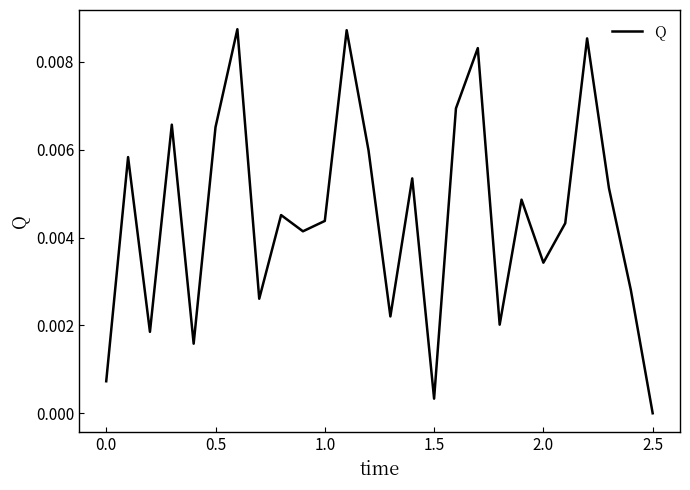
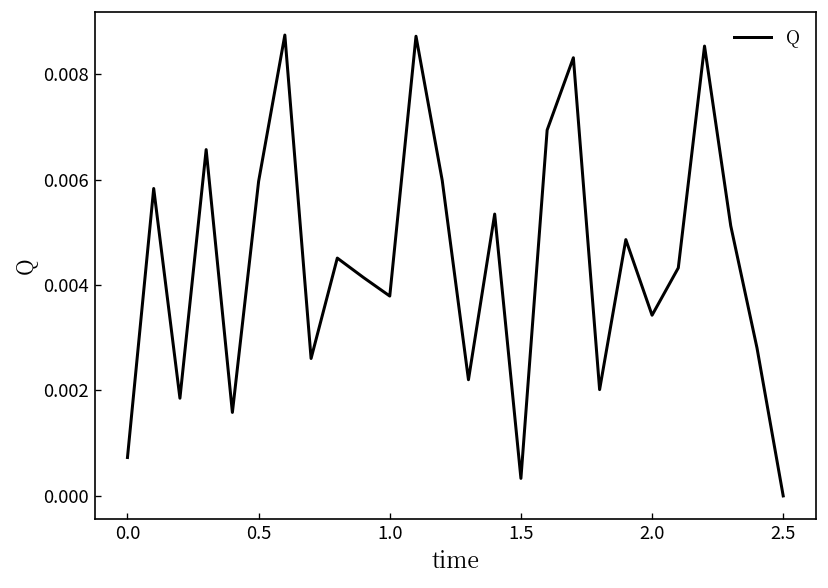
  {
    "0.0": 0.0007,
-   "0.5": 0.0065,
-   "1.0": 0.0044,
+   "0.5": 0.0060,
+   "1.0": 0.0038,
    "1.5": 0.0003,
    "2.0": 0.0034,
    "2.5": 0.0000
  }
